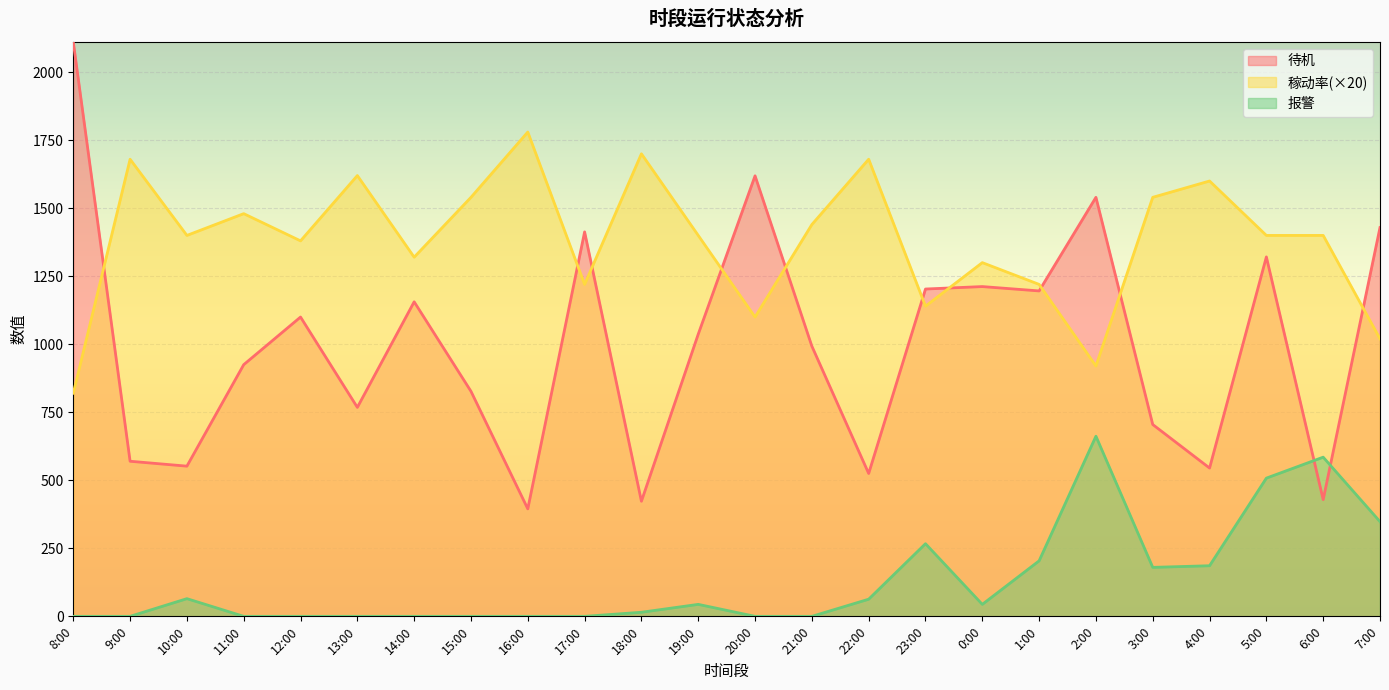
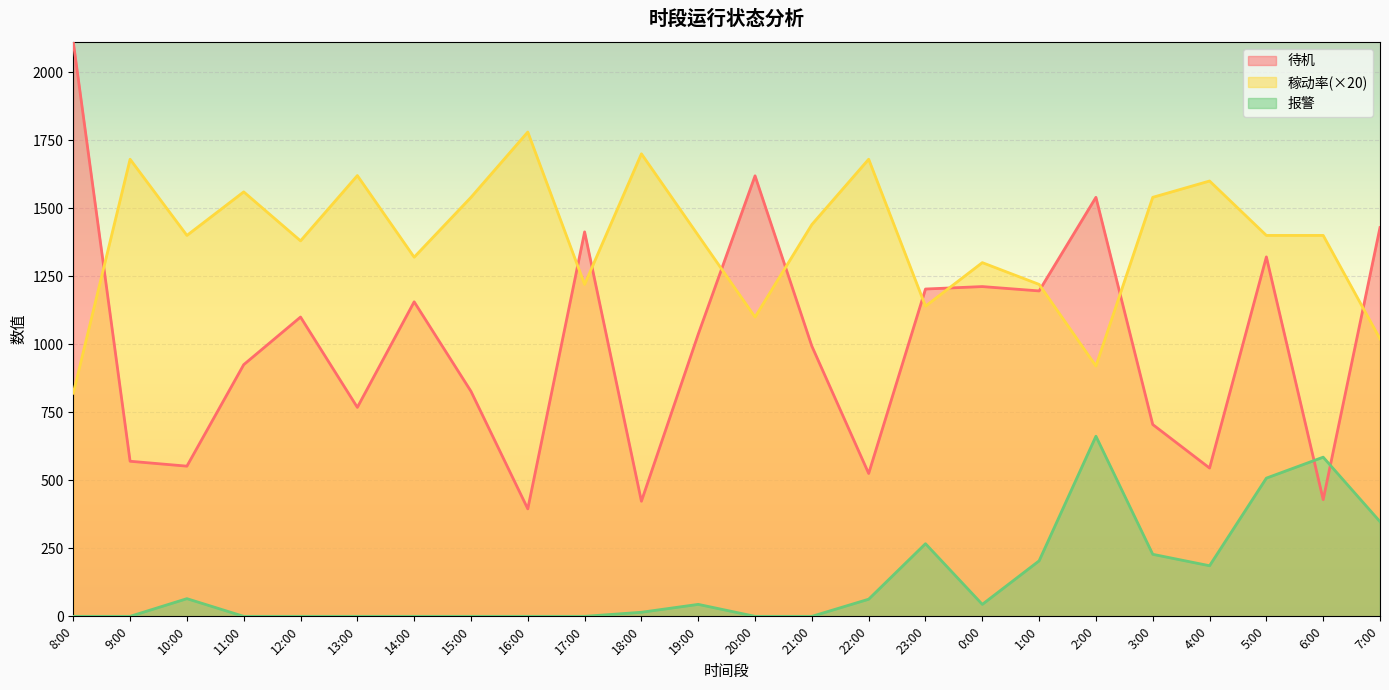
  {
    "待机": {
      "8:00": 2110,
      "9:00": 570,
      "10:00": 550,
      "11:00": 930,
      "12:00": 1100,
      "13:00": 770,
      "14:00": 1160,
      "15:00": 830,
      "16:00": 400,
      "17:00": 1410,
      "18:00": 420,
      "19:00": 1040,
      "20:00": 1620,
      "21:00": 990,
      "22:00": 530,
      "23:00": 1200,
      "0:00": 1210,
      "1:00": 1200,
      "2:00": 1540,
      "3:00": 710,
      "4:00": 550,
      "5:00": 1320,
      "6:00": 430,
      "7:00": 1430
    },
    "稼动率(×20)": {
      "8:00": 820,
      "9:00": 1680,
      "10:00": 1400,
-     "11:00": 1480,
+     "11:00": 1560,
      "12:00": 1380,
      "13:00": 1620,
      "14:00": 1320,
      "15:00": 1540,
      "16:00": 1780,
      "17:00": 1220,
      "18:00": 1700,
      "19:00": 1400,
      "20:00": 1100,
      "21:00": 1440,
      "22:00": 1680,
      "23:00": 1140,
      "0:00": 1300,
      "1:00": 1220,
      "2:00": 920,
      "3:00": 1540,
      "4:00": 1600,
      "5:00": 1400,
      "6:00": 1400,
      "7:00": 1020
    },
    "报警": {
      "8:00": 0,
      "9:00": 0,
      "10:00": 70,
      "11:00": 0,
      "12:00": 0,
      "13:00": 0,
      "14:00": 0,
      "15:00": 0,
      "16:00": 0,
      "17:00": 0,
      "18:00": 20,
      "19:00": 40,
      "20:00": 0,
      "21:00": 0,
      "22:00": 60,
      "23:00": 270,
      "0:00": 40,
      "1:00": 200,
      "2:00": 660,
-     "3:00": 180,
+     "3:00": 230,
      "4:00": 190,
      "5:00": 510,
      "6:00": 590,
      "7:00": 350
    }
  }
